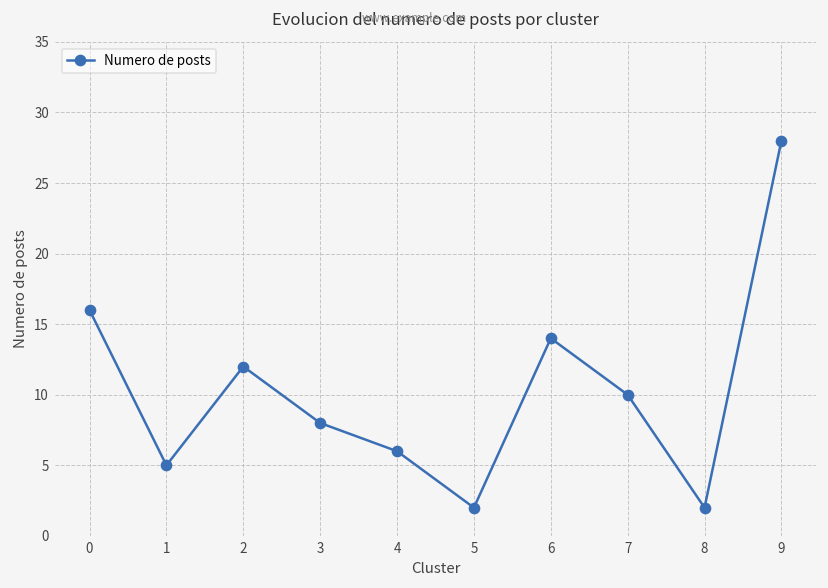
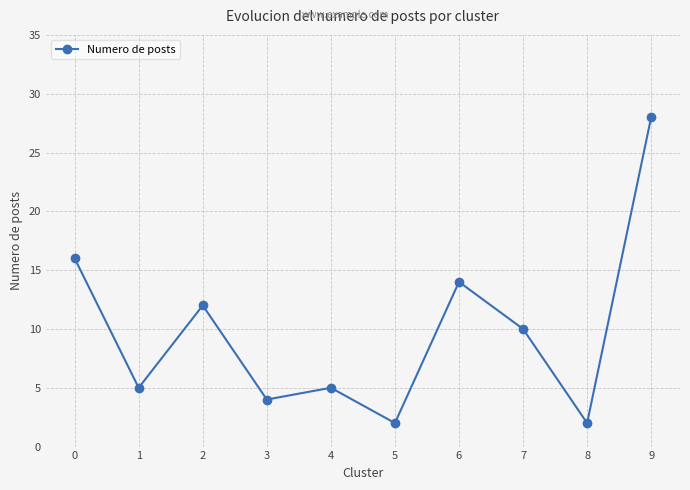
  {
    "0": 16,
    "1": 5,
    "2": 12,
-   "3": 8,
-   "4": 6,
+   "3": 4,
+   "4": 5,
    "5": 2,
    "6": 14,
    "7": 10,
    "8": 2,
    "9": 28
  }
